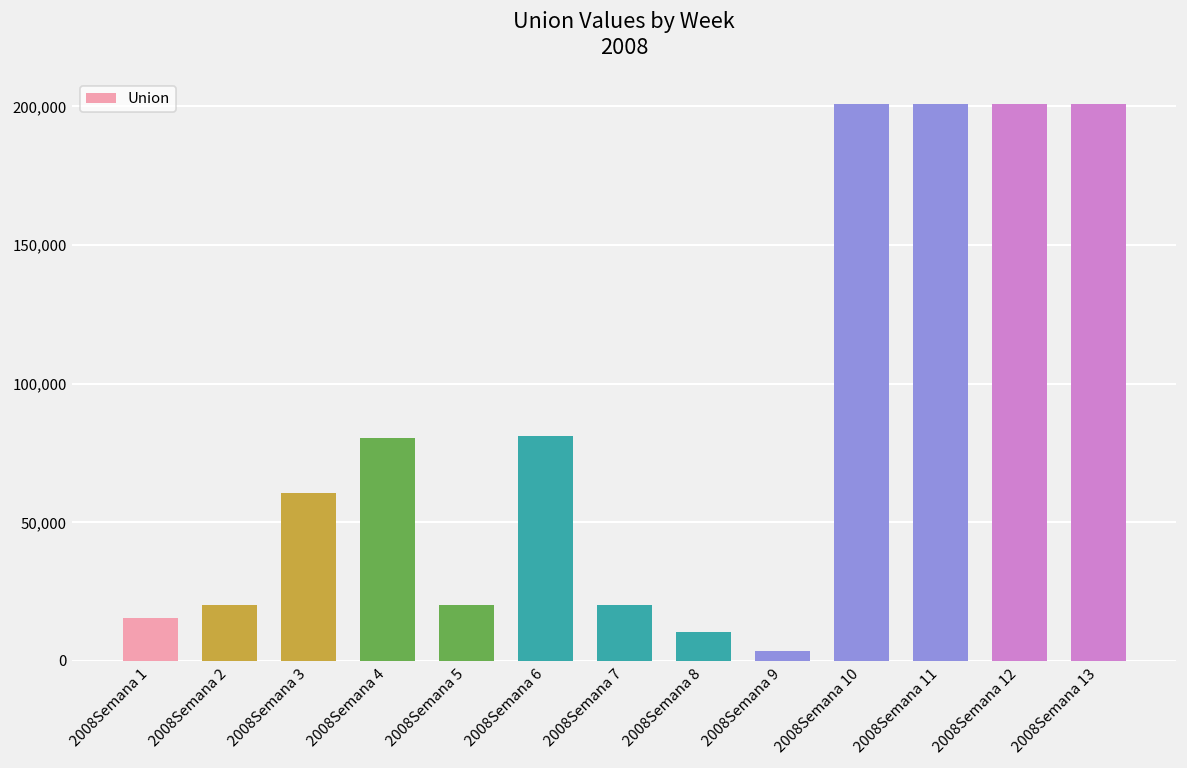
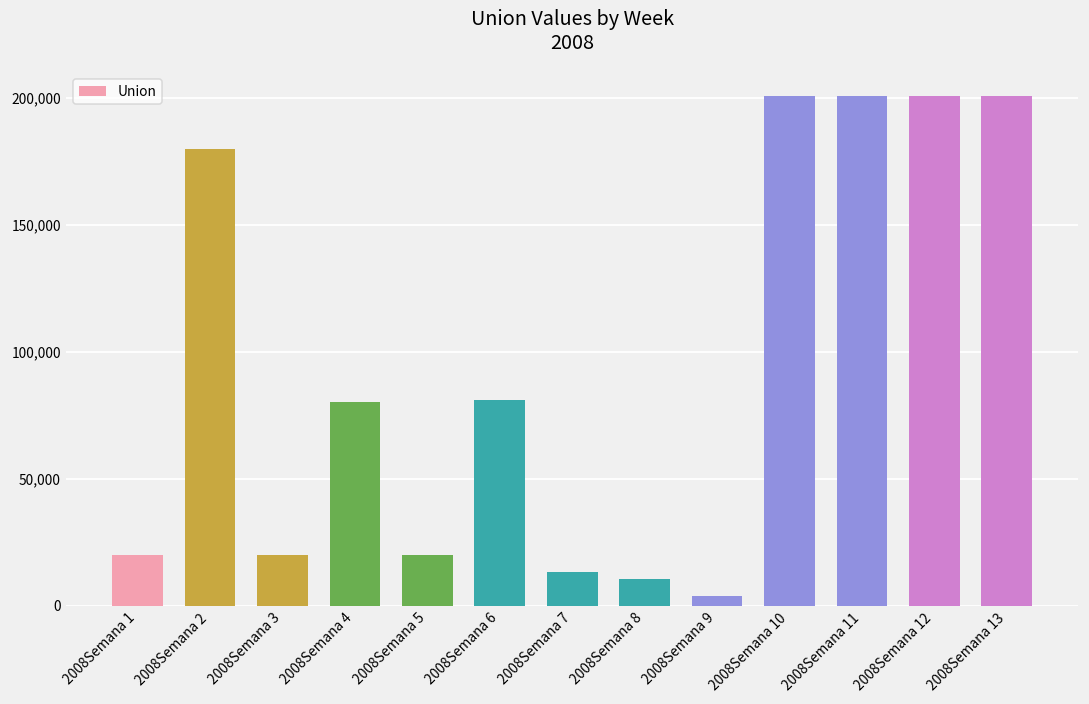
  {
-   "2008Semana 1": "15,000",
-   "2008Semana 2": "20,000",
-   "2008Semana 3": "61,000",
+   "2008Semana 1": "20,000",
+   "2008Semana 2": "180,000",
+   "2008Semana 3": "20,000",
    "2008Semana 4": "80,000",
    "2008Semana 5": "20,000",
    "2008Semana 6": "81,000",
-   "2008Semana 7": "20,000",
+   "2008Semana 7": "13,000",
    "2008Semana 8": "11,000",
    "2008Semana 9": "4,000",
    "2008Semana 10": "201,000",
    "2008Semana 11": "201,000",
    "2008Semana 12": "201,000",
    "2008Semana 13": "201,000"
  }
